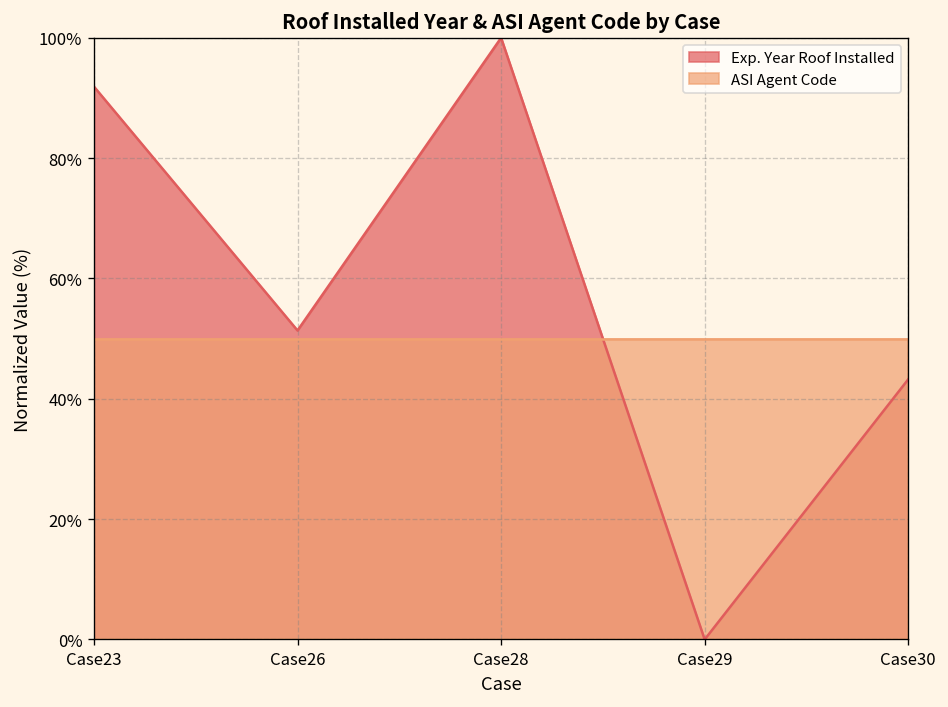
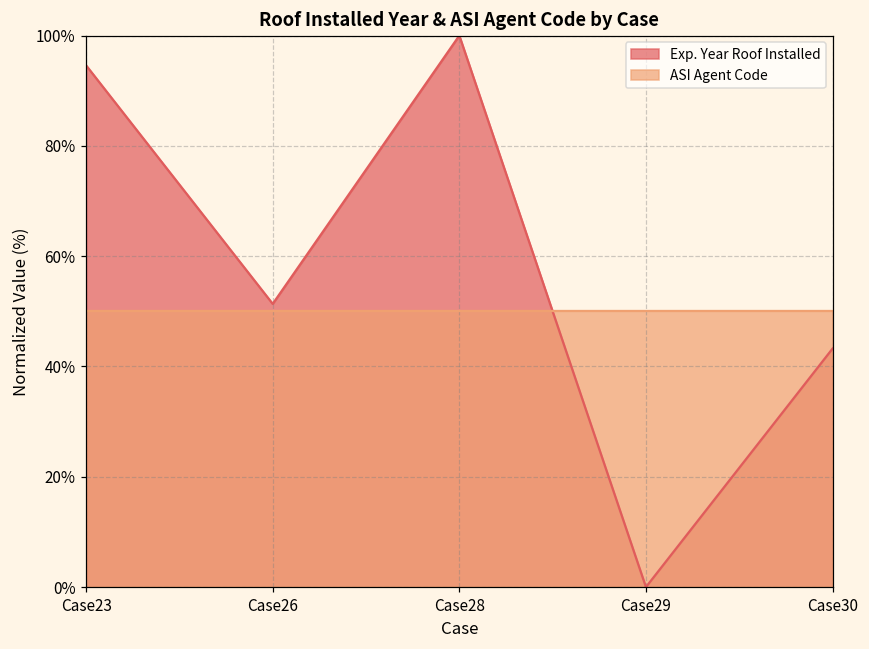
  {
    "Exp. Year Roof Installed": {
-     "Case23": "92%",
+     "Case23": "95%",
      "Case26": "51%",
      "Case28": "100%",
      "Case29": "0%",
      "Case30": "43%"
    },
    "ASI Agent Code": {
      "Case23": "50%",
      "Case26": "50%",
      "Case28": "50%",
      "Case29": "50%",
      "Case30": "50%"
    }
  }
